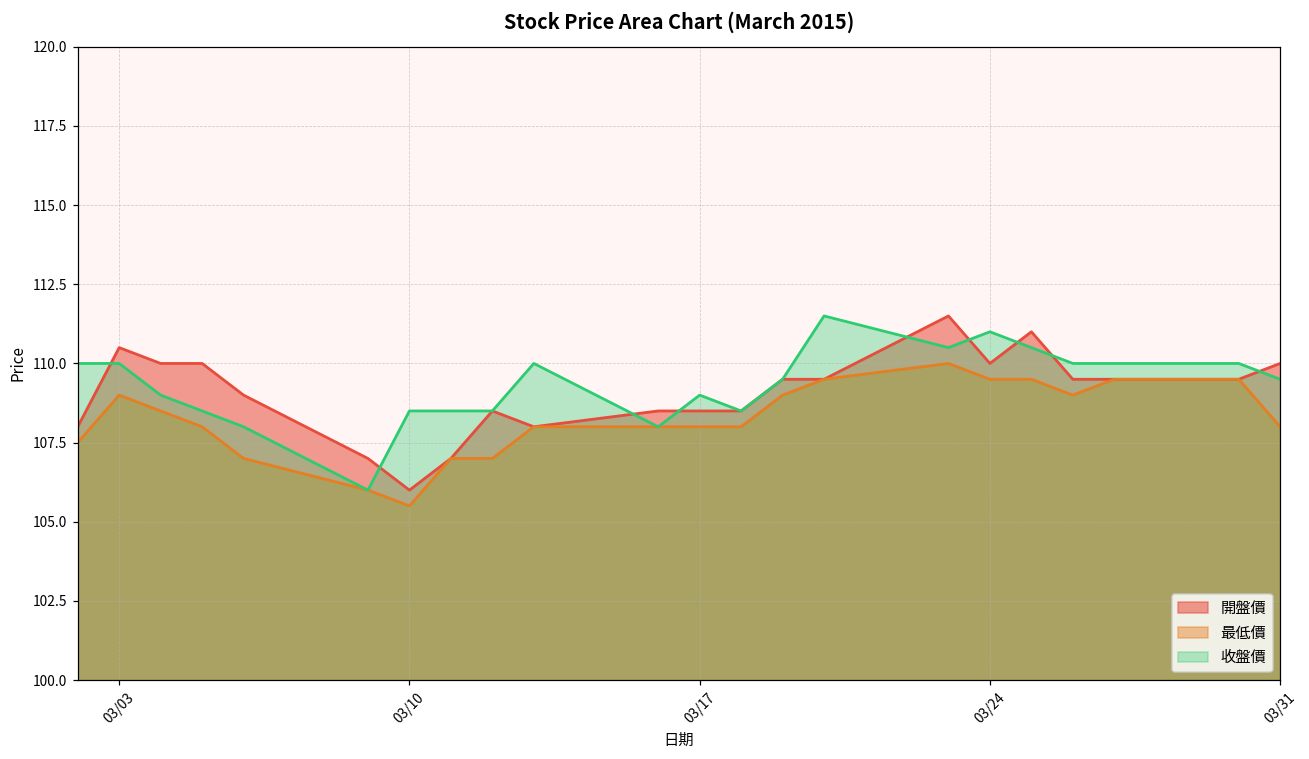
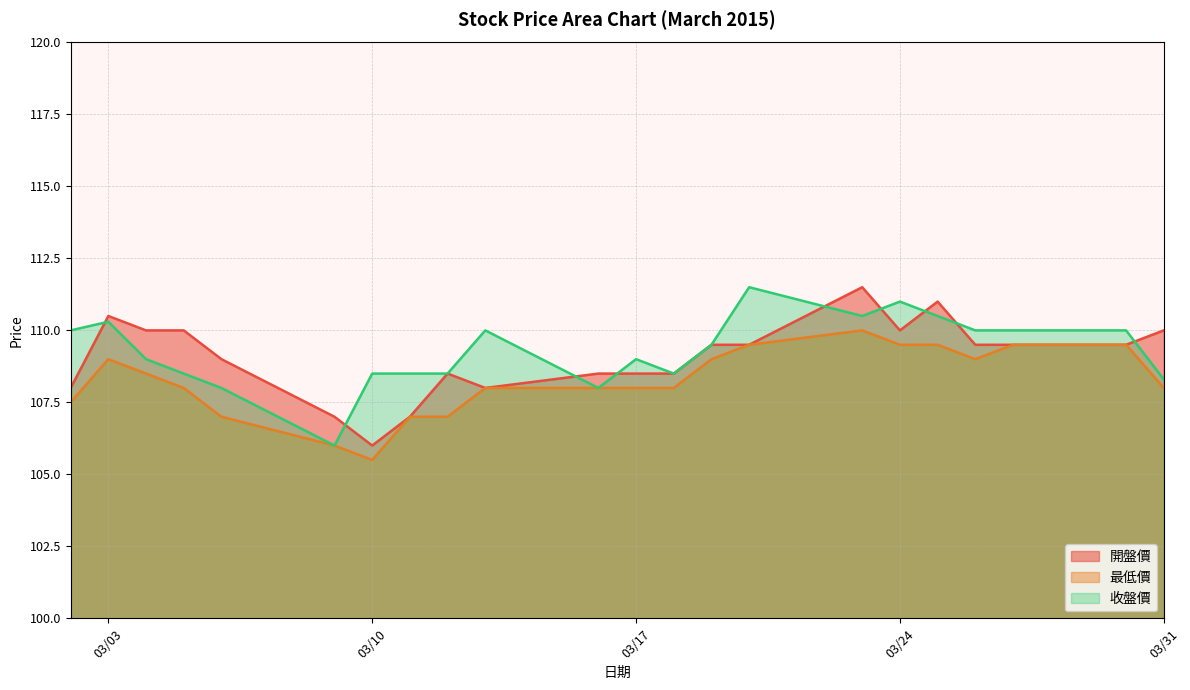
  {
    "收盤價": {
-     "03/03": 110.0,
+     "03/03": 110.3,
      "03/10": 108.5,
      "03/17": 109.0,
      "03/24": 111.0,
-     "03/31": 109.5
+     "03/31": 108.3
    }
  }
